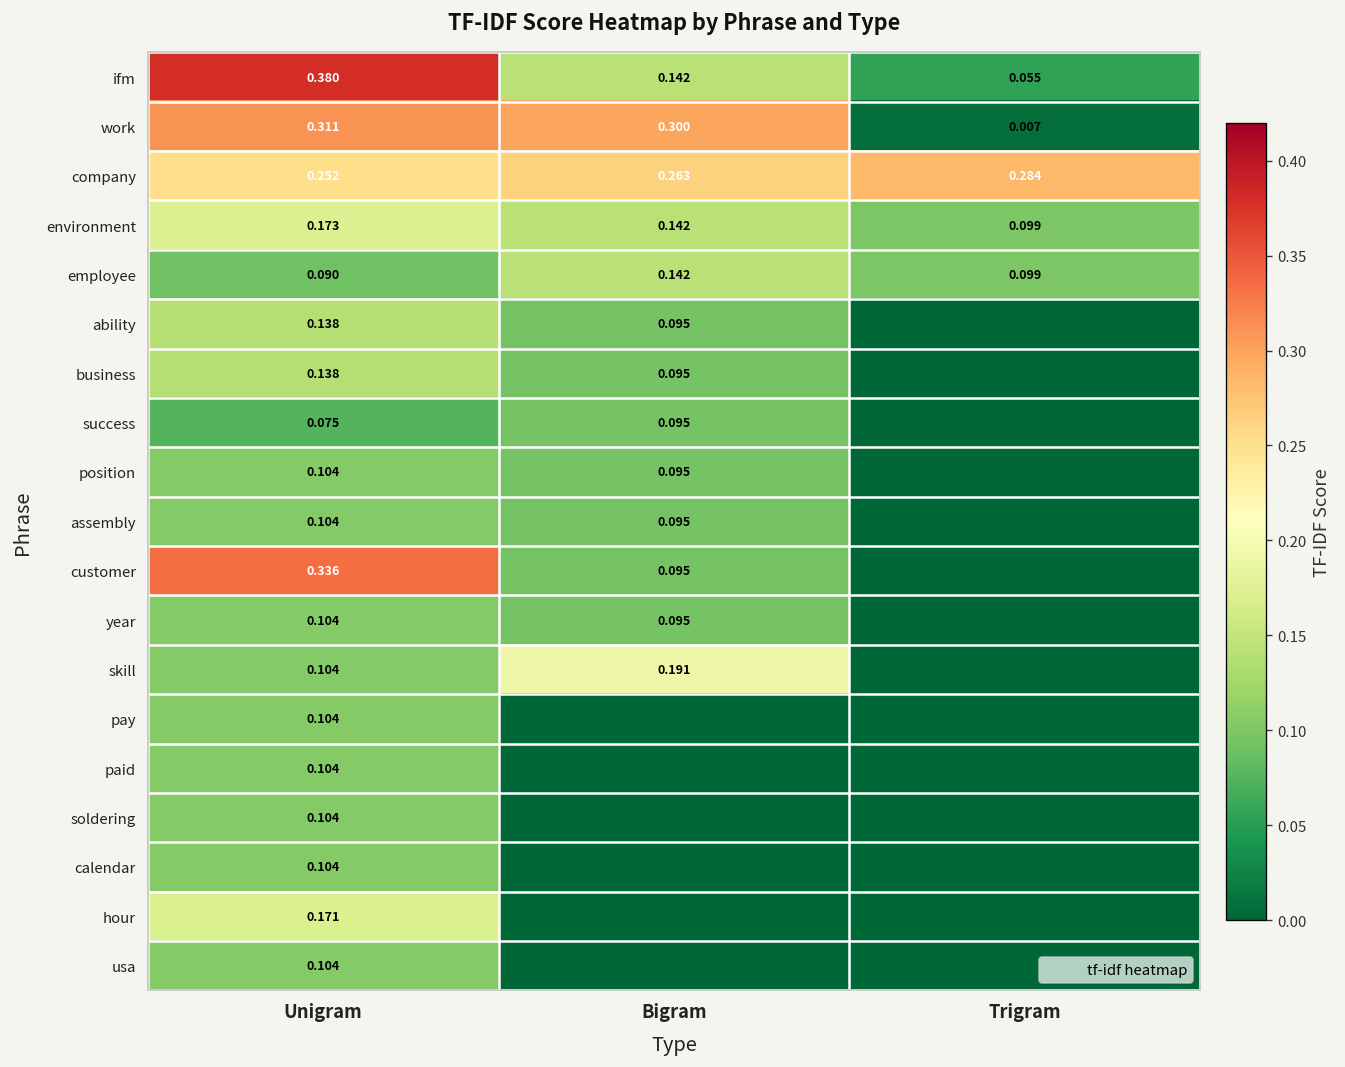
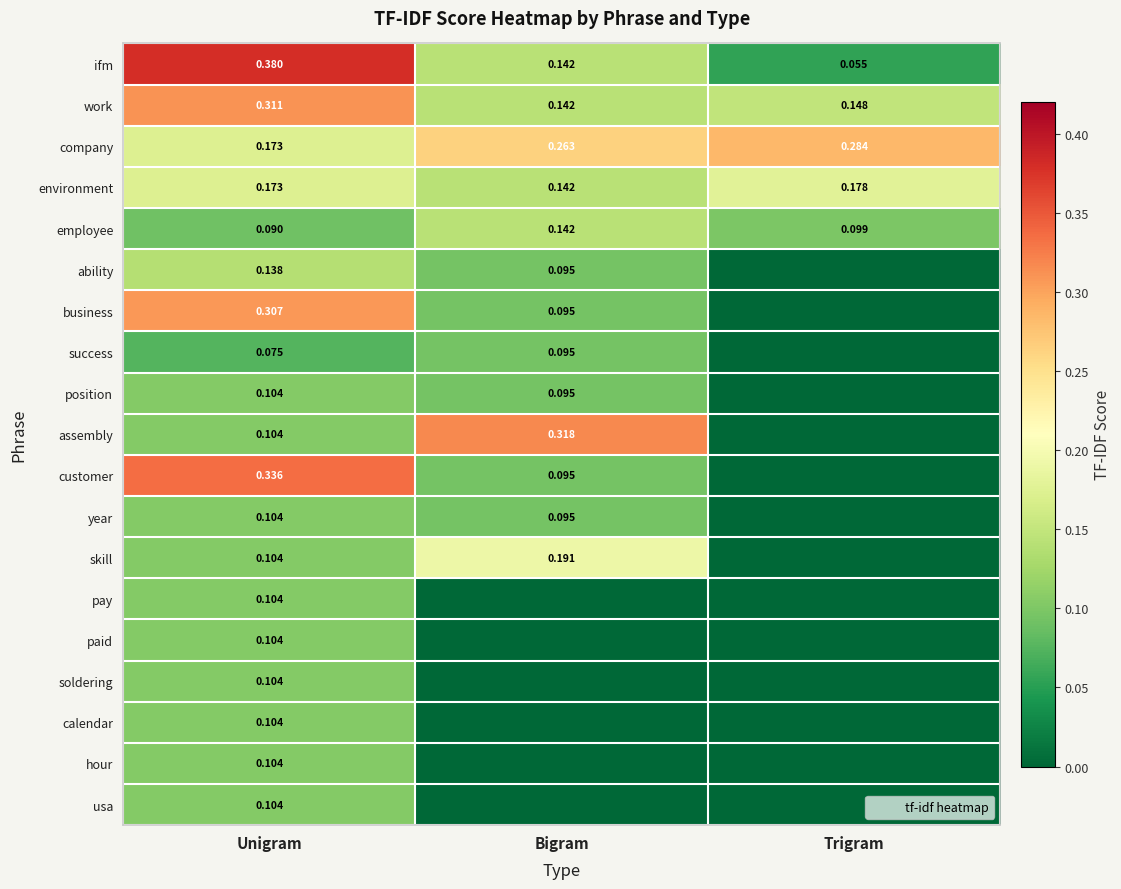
  {
    "ifm": {
      "Unigram": 0.380,
      "Bigram": 0.142,
      "Trigram": 0.055
    },
    "work": {
      "Unigram": 0.311,
-     "Bigram": 0.300,
-     "Trigram": 0.007
+     "Bigram": 0.142,
+     "Trigram": 0.148
    },
    "company": {
-     "Unigram": 0.252,
+     "Unigram": 0.173,
      "Bigram": 0.263,
      "Trigram": 0.284
    },
    "environment": {
      "Unigram": 0.173,
      "Bigram": 0.142,
-     "Trigram": 0.099
+     "Trigram": 0.178
    },
    "employee": {
      "Unigram": 0.090,
      "Bigram": 0.142,
      "Trigram": 0.099
    },
    "ability": {
      "Unigram": 0.138,
      "Bigram": 0.095
    },
    "business": {
-     "Unigram": 0.138,
+     "Unigram": 0.307,
      "Bigram": 0.095
    },
    "success": {
      "Unigram": 0.075,
      "Bigram": 0.095
    },
    "position": {
      "Unigram": 0.104,
      "Bigram": 0.095
    },
    "assembly": {
      "Unigram": 0.104,
-     "Bigram": 0.095
+     "Bigram": 0.318
    },
    "customer": {
      "Unigram": 0.336,
      "Bigram": 0.095
    },
    "year": {
      "Unigram": 0.104,
      "Bigram": 0.095
    },
    "skill": {
      "Unigram": 0.104,
      "Bigram": 0.191
    },
    "pay": {
      "Unigram": 0.104
    },
    "paid": {
      "Unigram": 0.104
    },
    "soldering": {
      "Unigram": 0.104
    },
    "calendar": {
      "Unigram": 0.104
    },
    "hour": {
-     "Unigram": 0.171
+     "Unigram": 0.104
    },
    "usa": {
      "Unigram": 0.104
    }
  }
